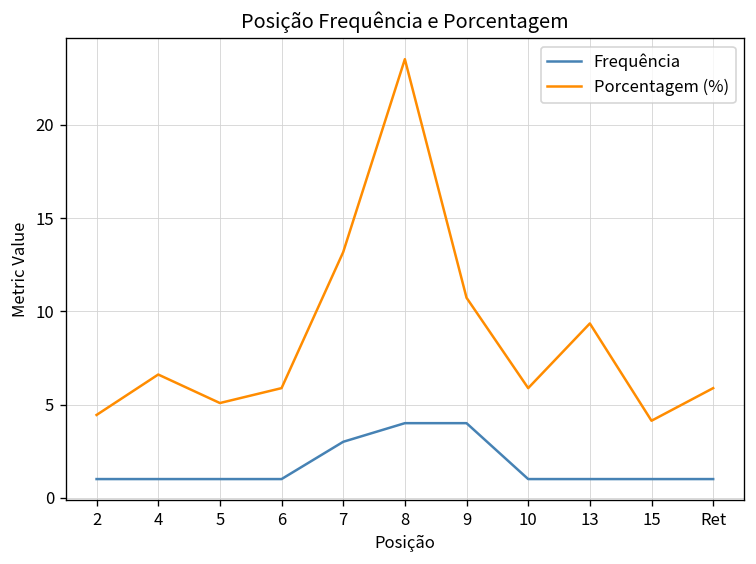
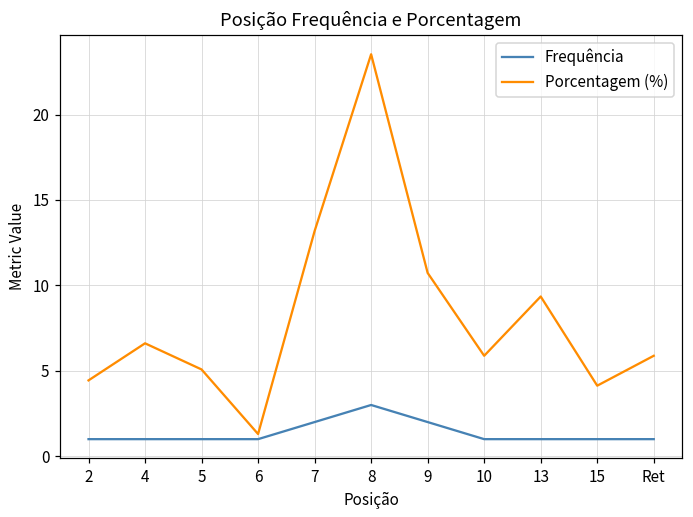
  {
    "Frequência": {
      "2": 1,
      "4": 1,
      "5": 1,
      "6": 1,
-     "7": 3,
-     "8": 4,
-     "9": 4,
+     "7": 2,
+     "8": 3,
+     "9": 2,
      "10": 1,
      "13": 1,
      "15": 1,
      "Ret": 1
    },
    "Porcentagem (%)": {
      "2": 4.4,
      "4": 6.6,
      "5": 5.1,
-     "6": 5.9,
+     "6": 1.3,
      "7": 13.2,
      "8": 23.5,
      "9": 10.7,
      "10": 5.9,
      "13": 9.4,
      "15": 4.1,
      "Ret": 5.9
    }
  }
